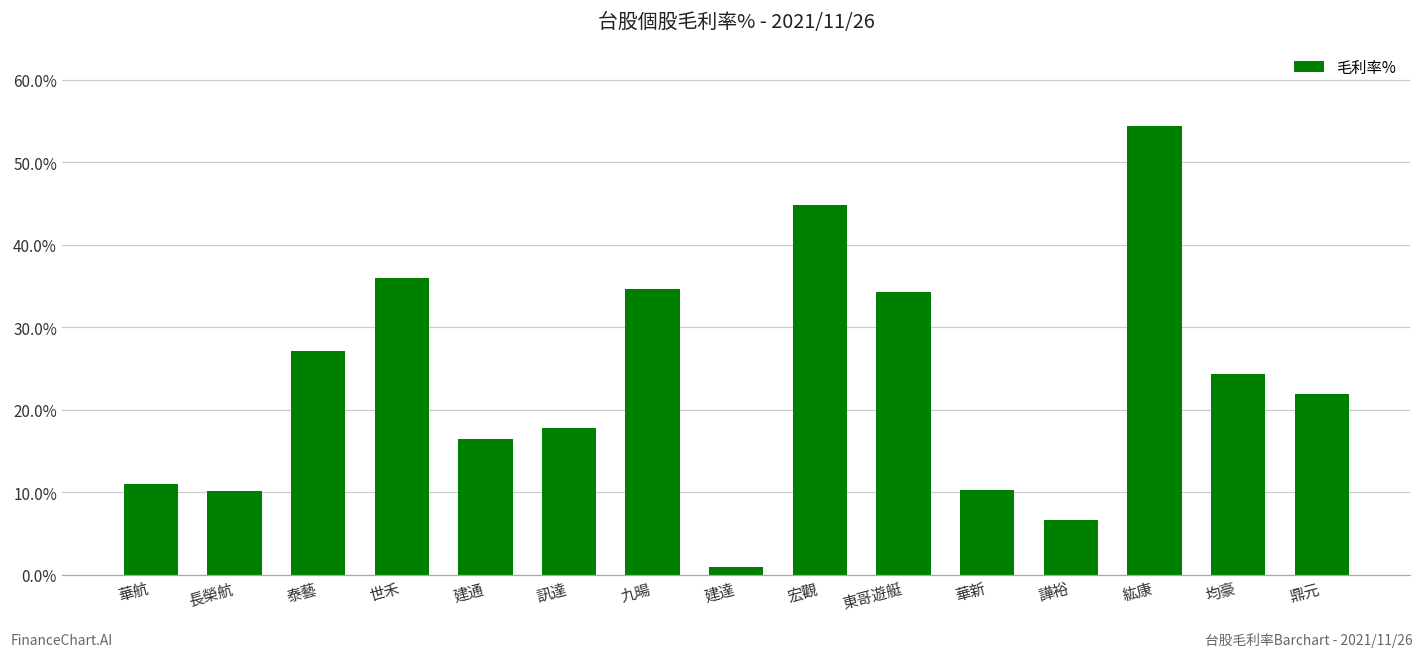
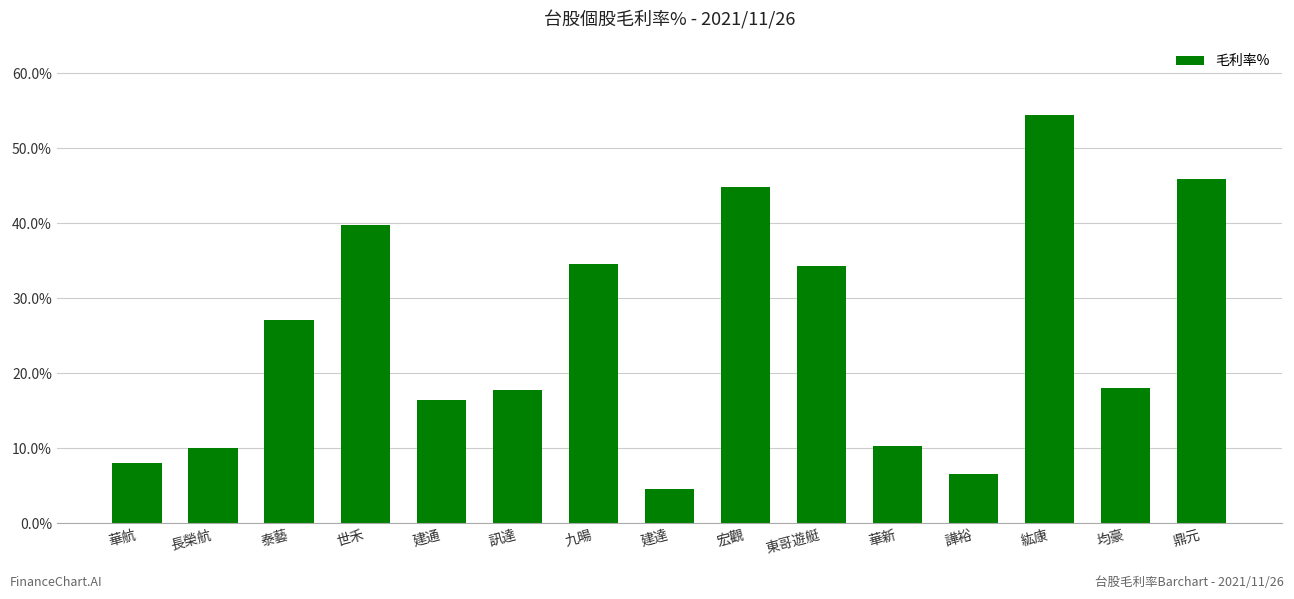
  {
-   "華航": "11%",
+   "華航": "8%",
    "長榮航": "10%",
    "泰藝": "27%",
-   "世禾": "36%",
+   "世禾": "40%",
    "建通": "17%",
    "訊達": "18%",
    "九暘": "35%",
-   "建達": "1%",
+   "建達": "5%",
    "宏觀": "45%",
    "東哥遊艇": "34%",
    "華新": "10%",
    "譁裕": "7%",
    "紘康": "54%",
-   "均豪": "24%",
-   "鼎元": "22%"
+   "均豪": "18%",
+   "鼎元": "46%"
  }
